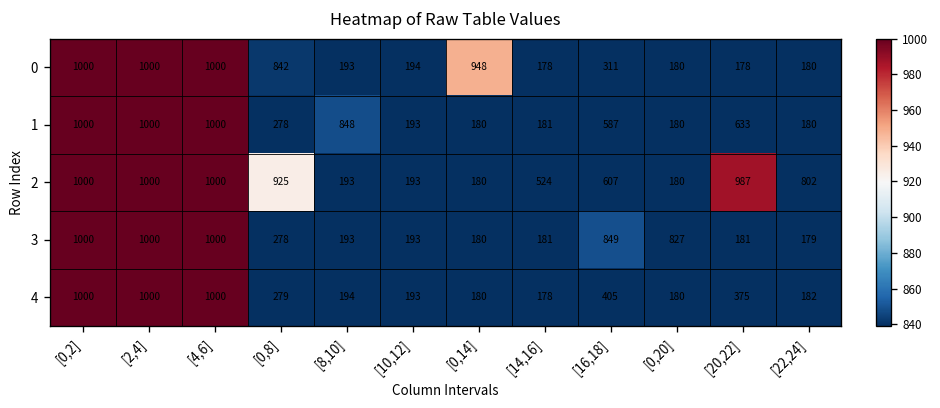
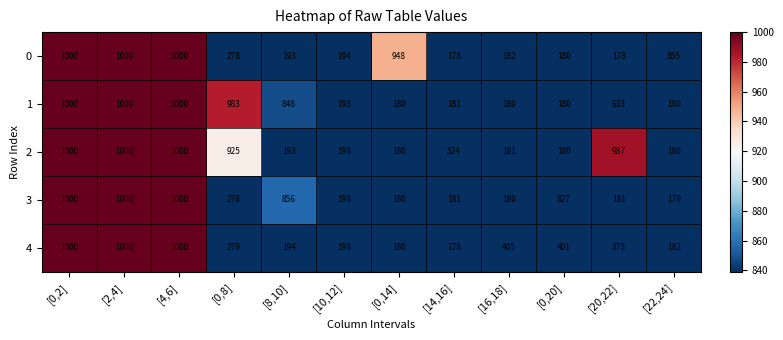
  {
    "0": {
      "[0,2]": 1000,
      "[2,4]": 1000,
      "[4,6]": 1000,
-     "[0,8]": 842,
+     "[0,8]": 278,
      "[8,10]": 193,
      "[10,12]": 194,
      "[0,14]": 948,
      "[14,16]": 178,
-     "[16,18]": 311,
+     "[16,18]": 182,
      "[0,20]": 180,
      "[20,22]": 178,
-     "[22,24]": 180
+     "[22,24]": 555
    },
    "1": {
      "[0,2]": 1000,
      "[2,4]": 1000,
      "[4,6]": 1000,
-     "[0,8]": 278,
+     "[0,8]": 983,
      "[8,10]": 848,
      "[10,12]": 193,
      "[0,14]": 180,
      "[14,16]": 181,
-     "[16,18]": 587,
+     "[16,18]": 180,
      "[0,20]": 180,
      "[20,22]": 633,
      "[22,24]": 180
    },
    "2": {
      "[0,2]": 1000,
      "[2,4]": 1000,
      "[4,6]": 1000,
      "[0,8]": 925,
      "[8,10]": 193,
      "[10,12]": 193,
      "[0,14]": 180,
      "[14,16]": 524,
-     "[16,18]": 607,
+     "[16,18]": 181,
      "[0,20]": 180,
      "[20,22]": 987,
-     "[22,24]": 802
+     "[22,24]": 180
    },
    "3": {
      "[0,2]": 1000,
      "[2,4]": 1000,
      "[4,6]": 1000,
      "[0,8]": 278,
-     "[8,10]": 193,
+     "[8,10]": 856,
      "[10,12]": 193,
      "[0,14]": 180,
      "[14,16]": 181,
-     "[16,18]": 849,
+     "[16,18]": 180,
      "[0,20]": 827,
      "[20,22]": 181,
      "[22,24]": 179
    },
    "4": {
      "[0,2]": 1000,
      "[2,4]": 1000,
      "[4,6]": 1000,
      "[0,8]": 279,
      "[8,10]": 194,
      "[10,12]": 193,
      "[0,14]": 180,
      "[14,16]": 178,
      "[16,18]": 405,
-     "[0,20]": 180,
+     "[0,20]": 401,
      "[20,22]": 375,
      "[22,24]": 182
    }
  }
